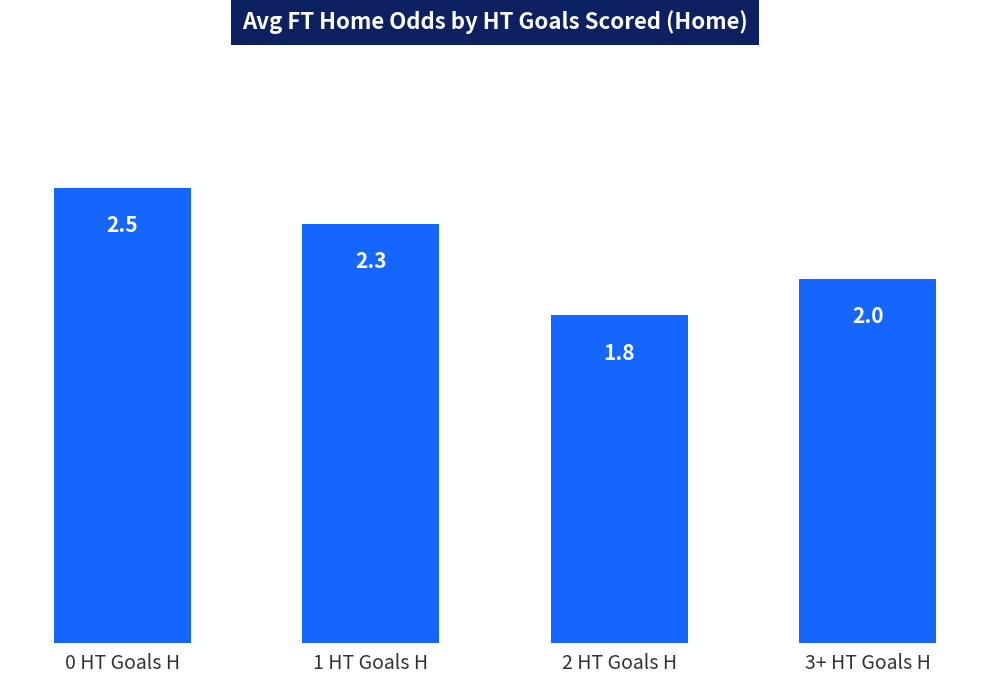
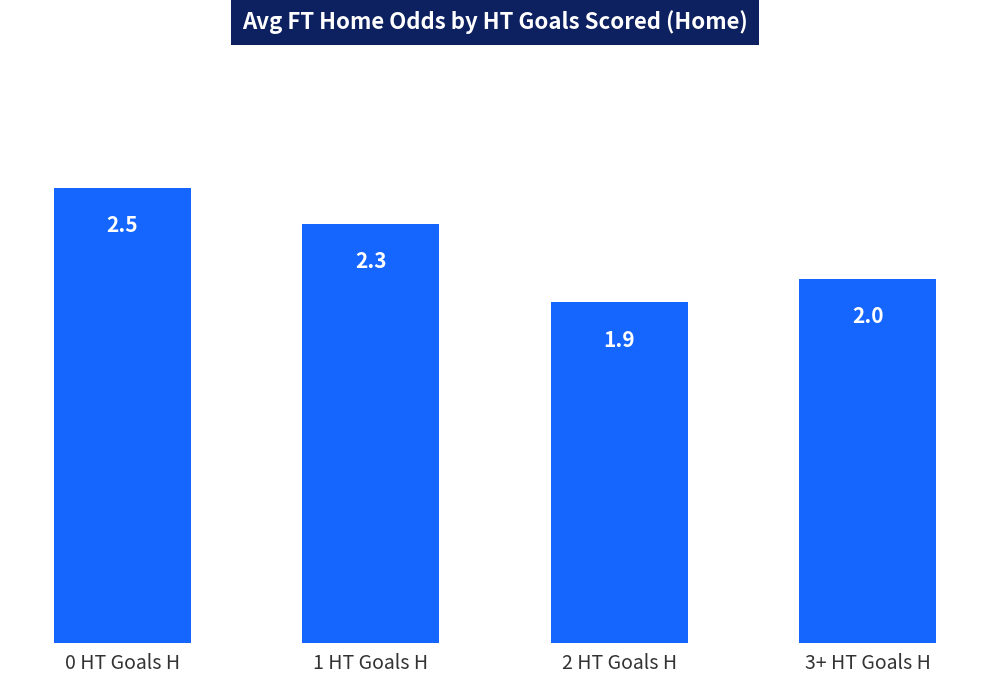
  {
    "0 HT Goals H": 2.5,
    "1 HT Goals H": 2.3,
-   "2 HT Goals H": 1.8,
+   "2 HT Goals H": 1.9,
    "3+ HT Goals H": 2.0
  }
